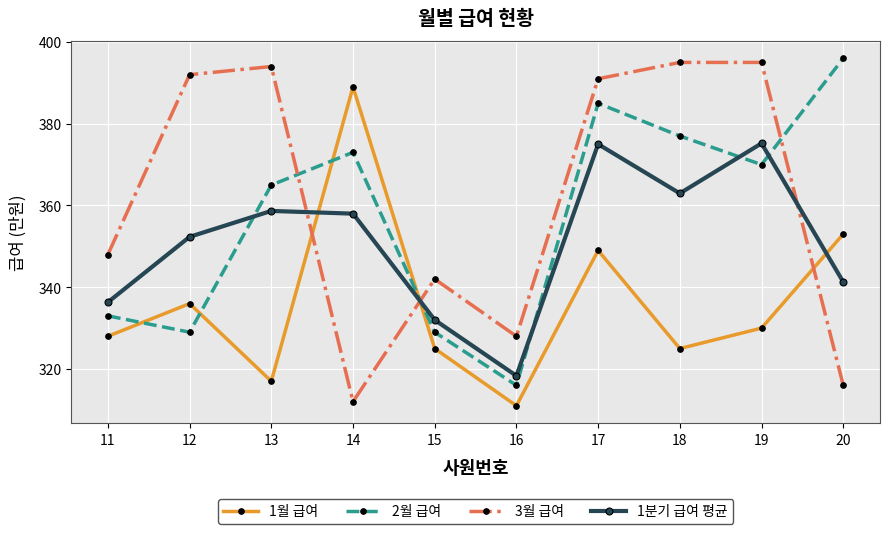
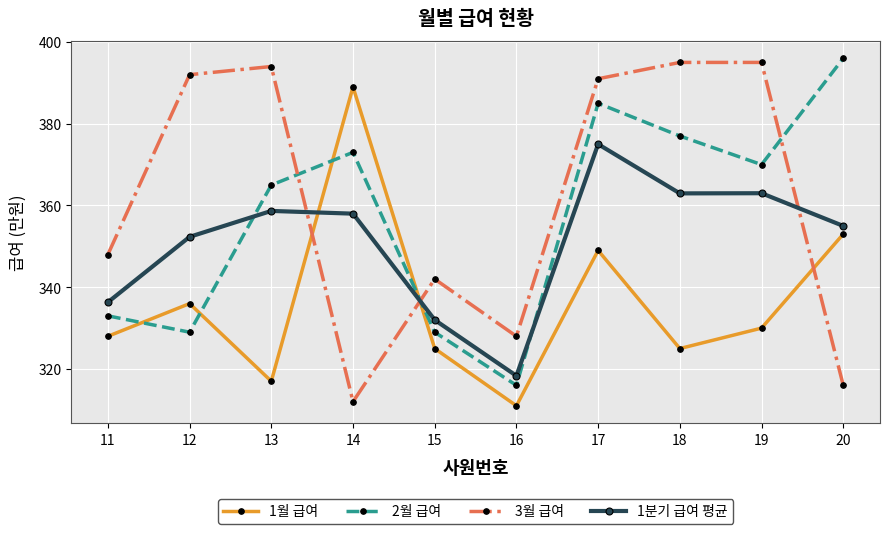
  {
    "2월 급여": {
      "11": 333,
      "12": 329,
      "13": 365,
      "14": 373,
      "15": 329,
      "16": 316,
      "17": 385,
      "18": 377,
      "19": 370,
      "20": 396
    },
    "1분기 급여 평균": {
      "11": 336,
      "12": 352,
      "13": 359,
      "14": 358,
      "15": 332,
      "16": 318,
      "17": 375,
      "18": 363,
-     "19": 375,
-     "20": 341
+     "19": 363,
+     "20": 355
    }
  }
